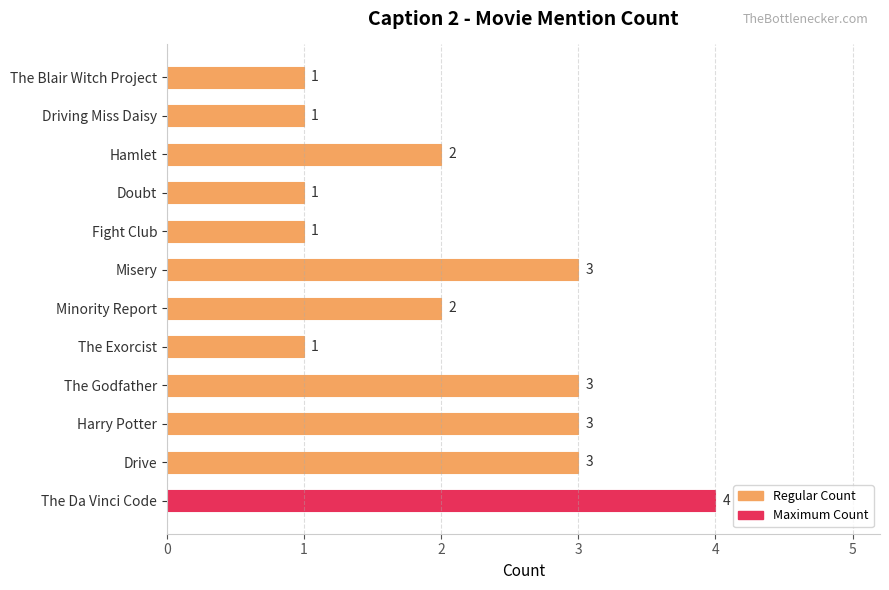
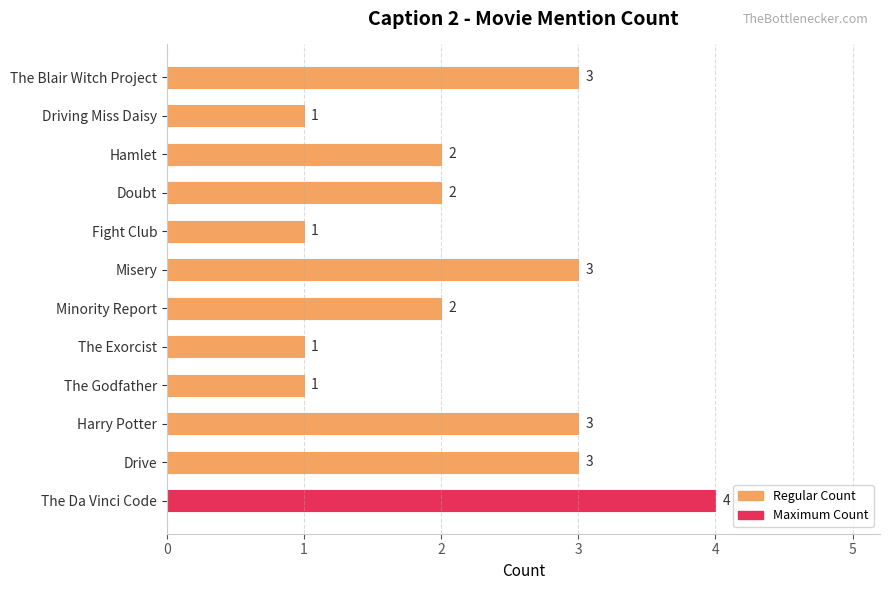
  {
-   "The Blair Witch Project": 1,
+   "The Blair Witch Project": 3,
    "Driving Miss Daisy": 1,
    "Hamlet": 2,
-   "Doubt": 1,
+   "Doubt": 2,
    "Fight Club": 1,
    "Misery": 3,
    "Minority Report": 2,
    "The Exorcist": 1,
-   "The Godfather": 3,
+   "The Godfather": 1,
    "Harry Potter": 3,
    "Drive": 3,
    "The Da Vinci Code": 4
  }
